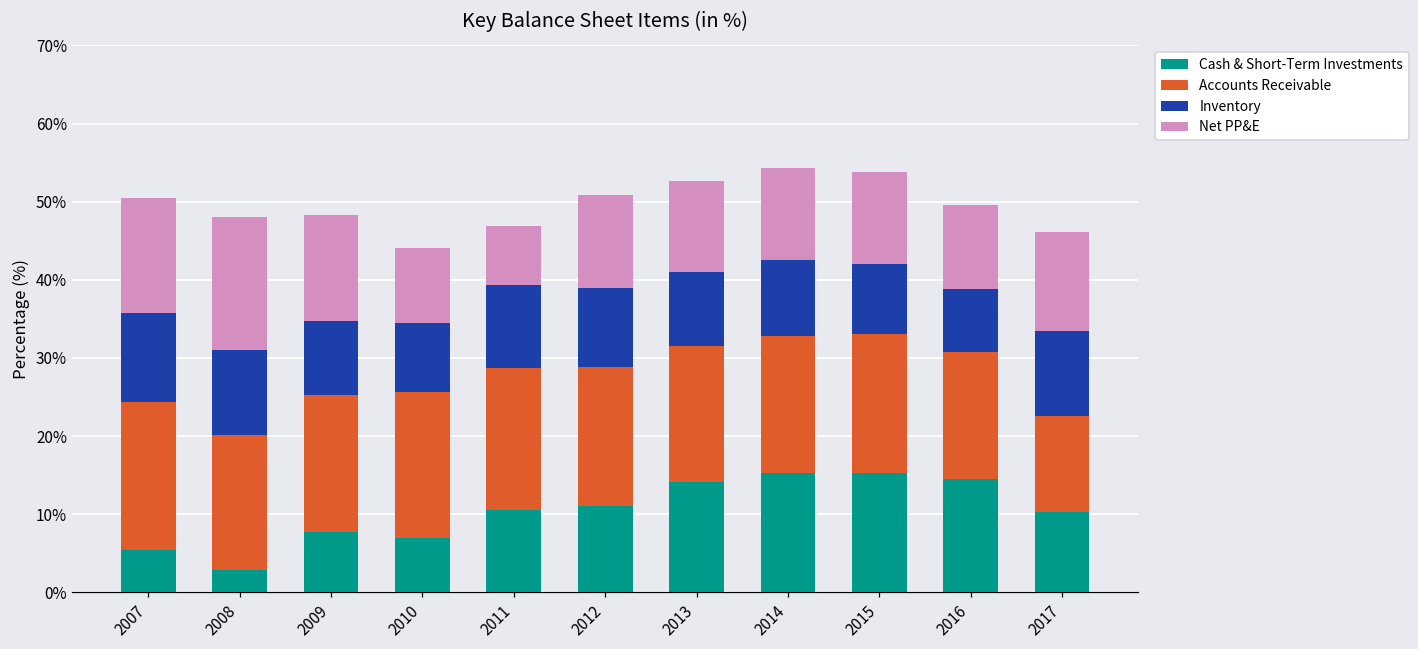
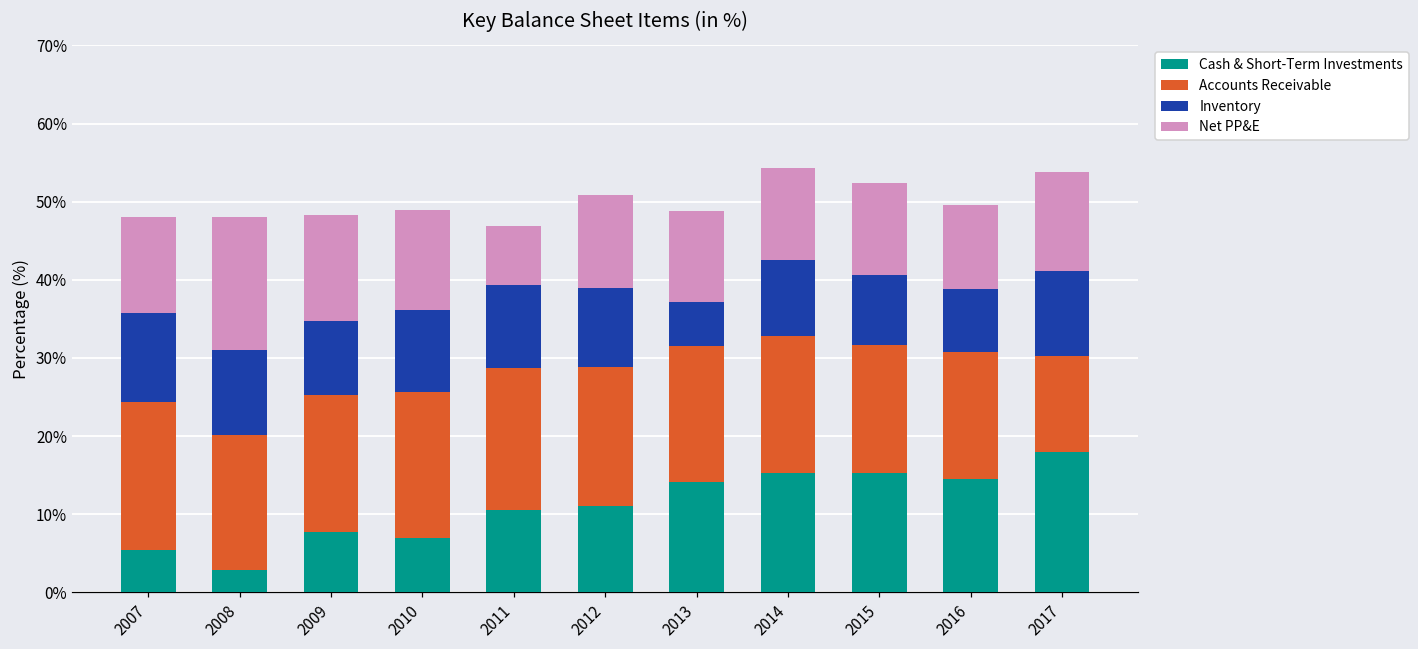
  {
    "Cash & Short-Term Investments": {
      "2007": "5%",
      "2008": "3%",
      "2009": "8%",
      "2010": "7%",
      "2011": "11%",
      "2012": "11%",
      "2013": "14%",
      "2014": "15%",
      "2015": "15%",
      "2016": "14%",
-     "2017": "10%"
+     "2017": "18%"
    },
    "Accounts Receivable": {
      "2007": "19%",
      "2008": "17%",
      "2009": "17%",
      "2010": "19%",
      "2011": "18%",
      "2012": "18%",
      "2013": "17%",
      "2014": "18%",
-     "2015": "18%",
+     "2015": "16%",
      "2016": "16%",
      "2017": "12%"
    },
    "Inventory": {
      "2007": "11%",
      "2008": "11%",
      "2009": "10%",
-     "2010": "9%",
+     "2010": "10%",
      "2011": "11%",
      "2012": "10%",
-     "2013": "9%",
+     "2013": "6%",
      "2014": "10%",
      "2015": "9%",
      "2016": "8%",
      "2017": "11%"
    },
    "Net PP&E": {
-     "2007": "15%",
+     "2007": "12%",
      "2008": "17%",
      "2009": "13%",
-     "2010": "10%",
+     "2010": "13%",
      "2011": "8%",
      "2012": "12%",
      "2013": "12%",
      "2014": "12%",
      "2015": "12%",
      "2016": "11%",
      "2017": "13%"
    }
  }
